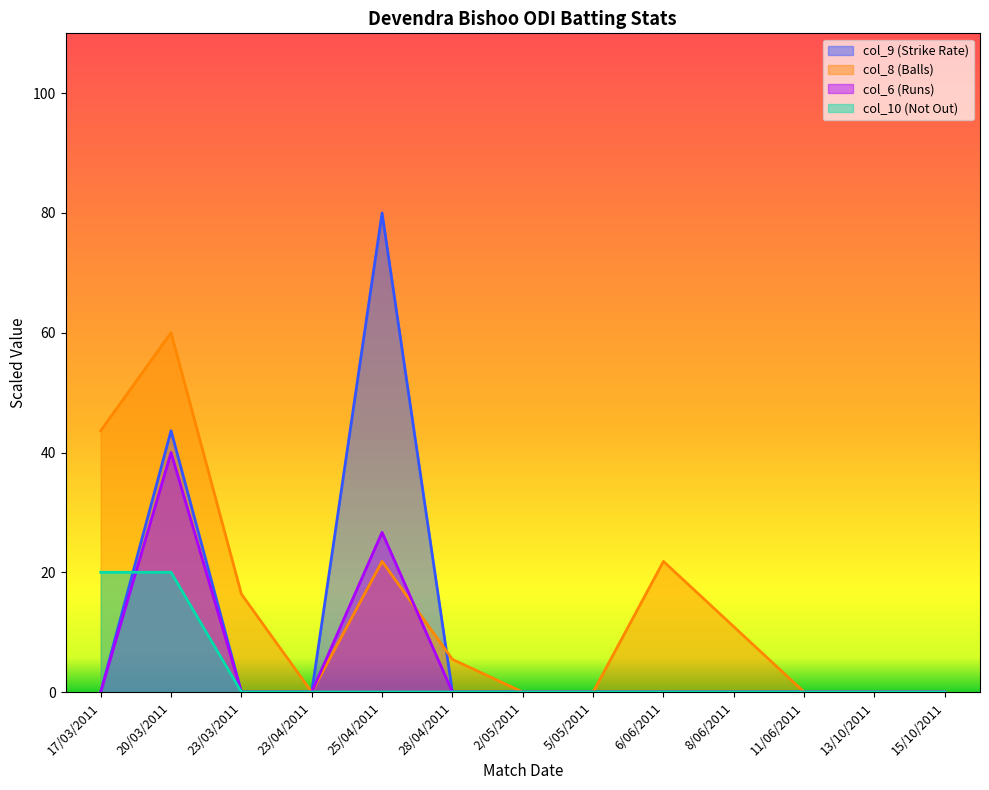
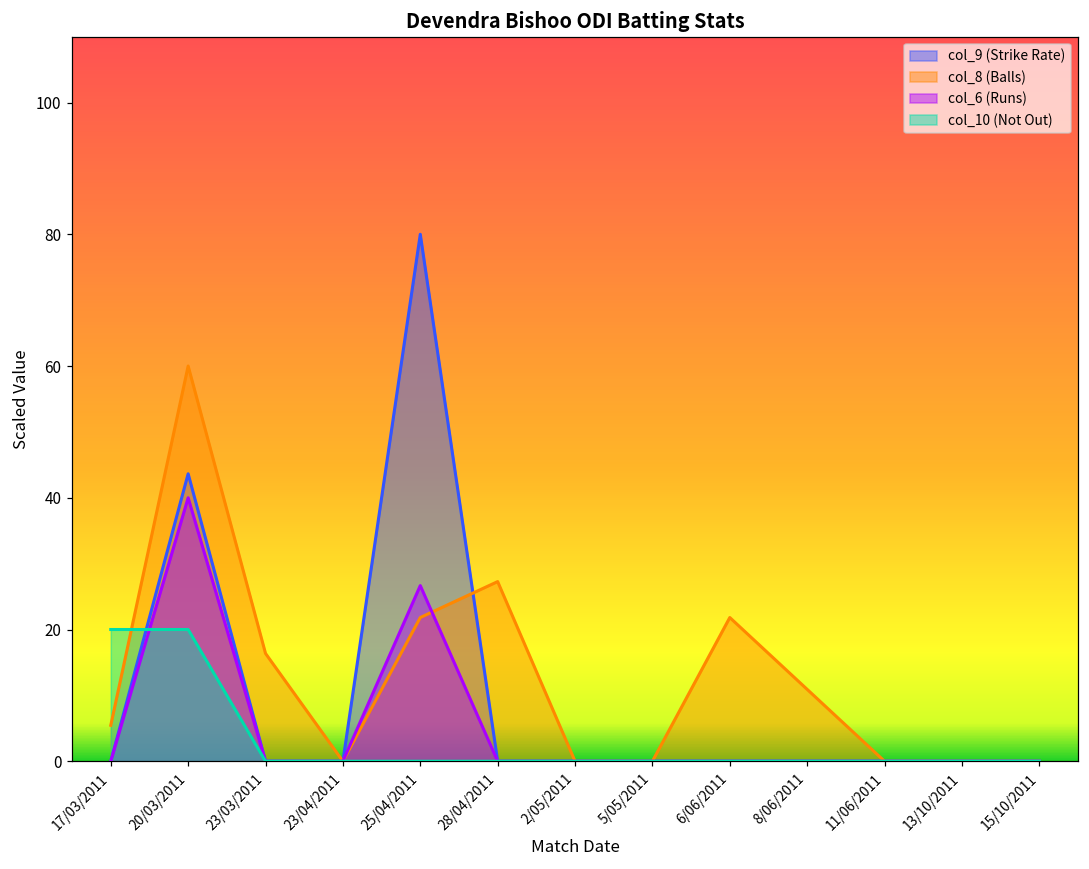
  {
    "col_9 (Strike Rate)": {
      "20/03/2011": 44,
      "25/04/2011": 80
    },
    "col_8 (Balls)": {
-     "17/03/2011": 44,
+     "17/03/2011": 5,
      "20/03/2011": 60,
      "23/03/2011": 16,
      "25/04/2011": 22,
-     "28/04/2011": 5,
+     "28/04/2011": 27,
      "6/06/2011": 22,
      "8/06/2011": 11
    },
    "col_6 (Runs)": {
      "20/03/2011": 40,
      "25/04/2011": 27
    },
    "col_10 (Not Out)": {
      "17/03/2011": 20,
      "20/03/2011": 20,
      "25/04/2011": 0
    }
  }
